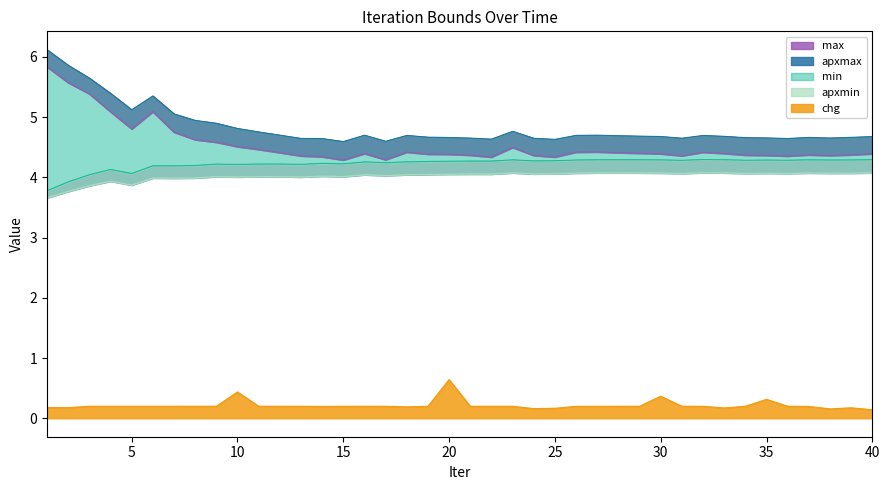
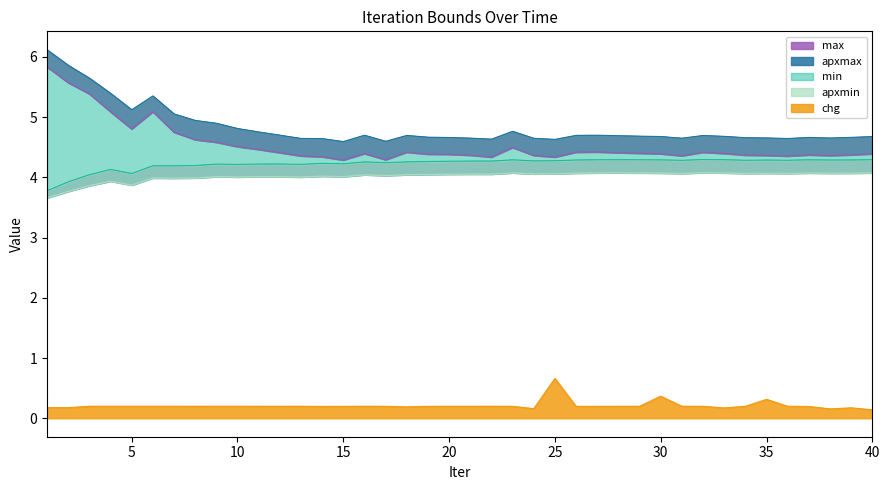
  {
    "chg": {
      "5": 0.2,
-     "10": 0.4,
+     "10": 0.2,
      "15": 0.2,
-     "20": 0.6,
-     "25": 0.2,
+     "20": 0.2,
+     "25": 0.7,
      "30": 0.4,
      "35": 0.3,
      "40": 0.1
    }
  }
